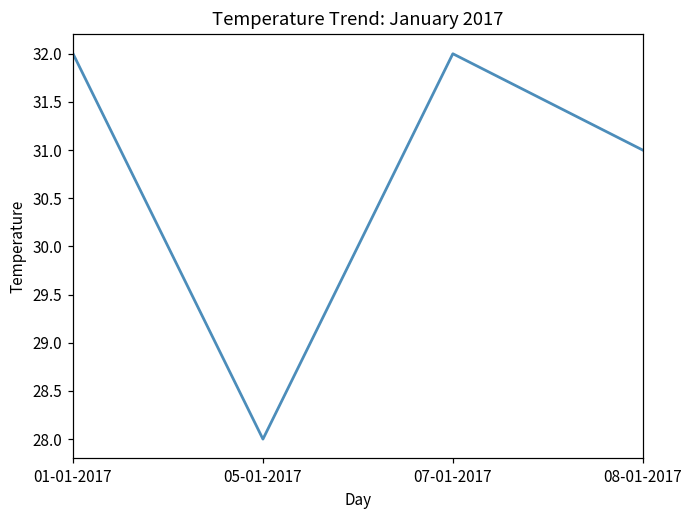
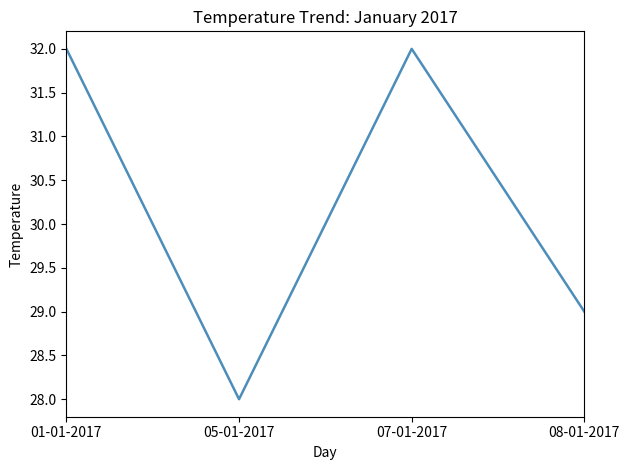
  {
    "01-01-2017": 32,
    "05-01-2017": 28,
    "07-01-2017": 32,
-   "08-01-2017": 31
+   "08-01-2017": 29
  }
